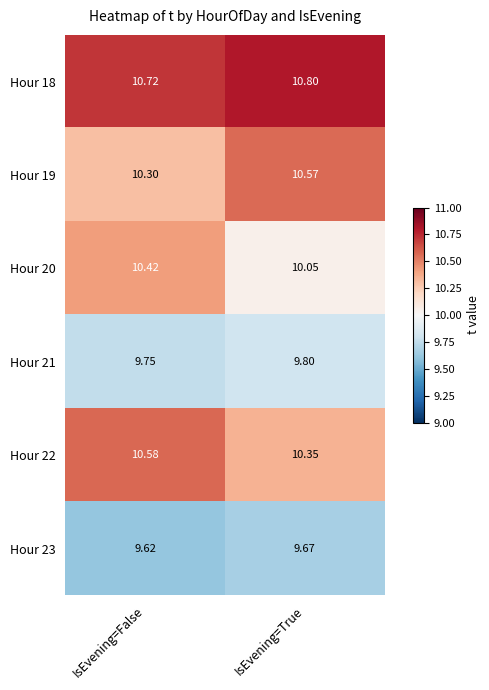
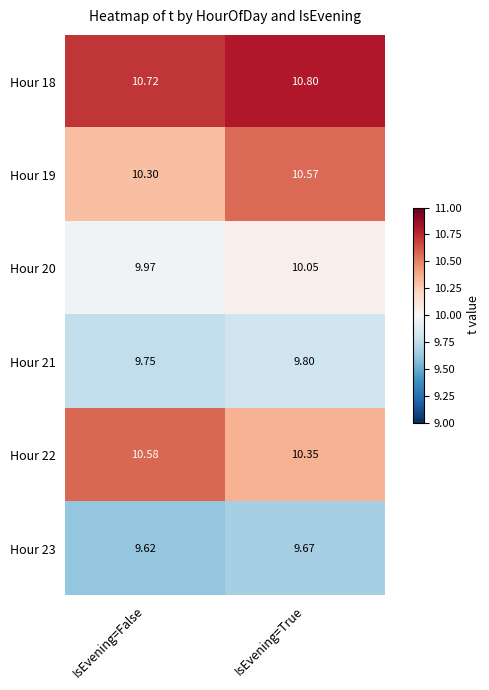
  {
    "Hour 18": {
      "IsEvening=False": 10.72,
      "IsEvening=True": 10.80
    },
    "Hour 19": {
      "IsEvening=False": 10.30,
      "IsEvening=True": 10.57
    },
    "Hour 20": {
-     "IsEvening=False": 10.42,
+     "IsEvening=False": 9.97,
      "IsEvening=True": 10.05
    },
    "Hour 21": {
      "IsEvening=False": 9.75,
      "IsEvening=True": 9.80
    },
    "Hour 22": {
      "IsEvening=False": 10.58,
      "IsEvening=True": 10.35
    },
    "Hour 23": {
      "IsEvening=False": 9.62,
      "IsEvening=True": 9.67
    }
  }
